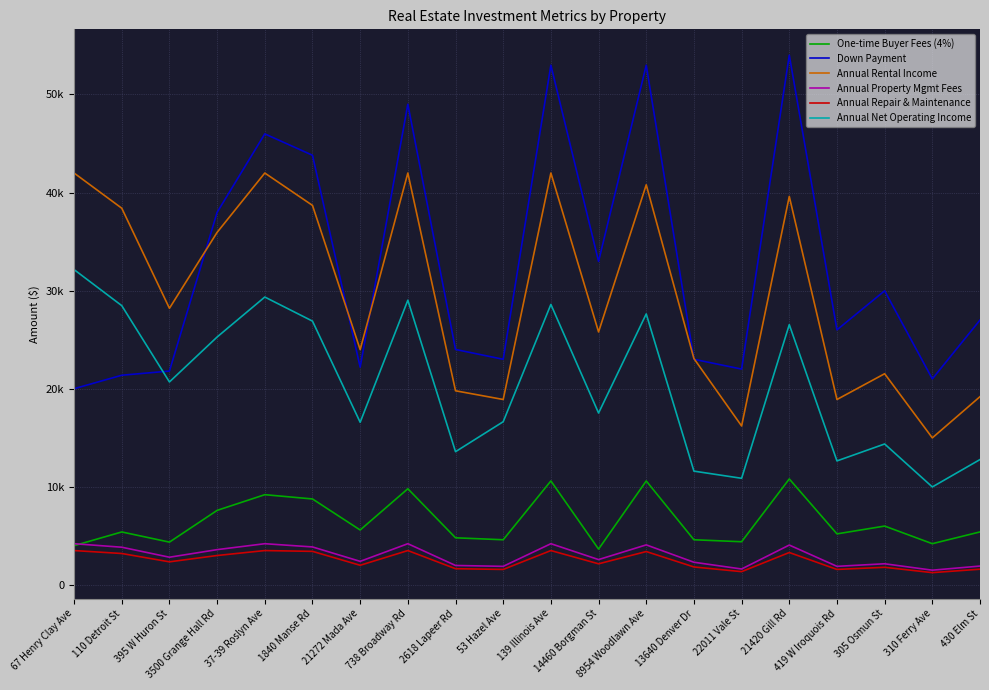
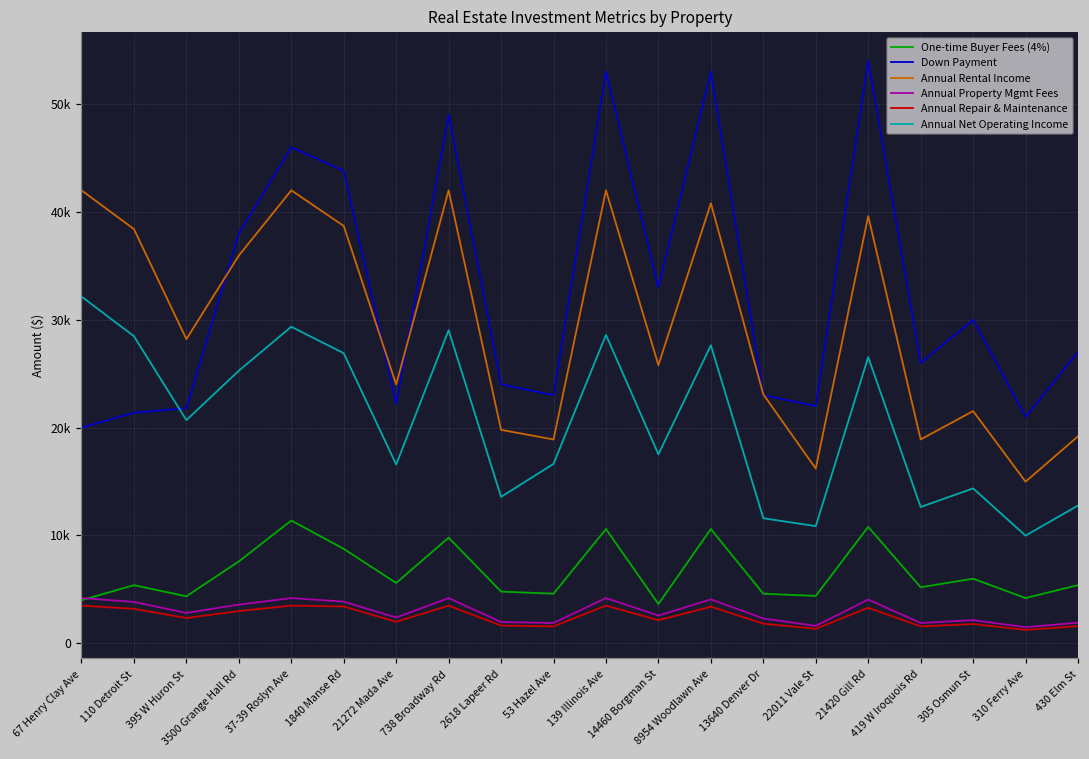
  {
    "One-time Buyer Fees (4%)": {
      "110 Detroit St": 5000,
      "395 W Huron St": 4000,
      "3500 Grange Hall Rd": 8000,
-     "37-39 Roslyn Ave": 9000,
+     "37-39 Roslyn Ave": 11000,
      "1840 Manse Rd": 9000,
      "21272 Mada Ave": 6000,
      "738 Broadway Rd": 10000,
      "2618 Lapeer Rd": 5000,
      "53 Hazel Ave": 5000,
      "139 Illinois Ave": 11000,
      "14460 Borgman St": 4000,
      "8954 Woodlawn Ave": 11000,
      "13640 Denver Dr": 5000,
      "22011 Vale St": 4000,
      "21420 Gill Rd": 11000,
      "419 W Iroquois Rd": 5000,
      "305 Osmun St": 6000,
      "310 Ferry Ave": 4000,
      "430 Elm St": 5000
    },
    "Down Payment": {
      "67 Henry Clay Ave": 20000,
      "110 Detroit St": 21000,
      "395 W Huron St": 22000,
      "3500 Grange Hall Rd": 38000,
      "37-39 Roslyn Ave": 46000,
      "1840 Manse Rd": 44000,
      "21272 Mada Ave": 22000,
      "738 Broadway Rd": 49000,
      "2618 Lapeer Rd": 24000,
      "53 Hazel Ave": 23000,
      "139 Illinois Ave": 53000,
      "14460 Borgman St": 33000,
      "8954 Woodlawn Ave": 53000,
      "22011 Vale St": 22000,
      "21420 Gill Rd": 54000,
      "419 W Iroquois Rd": 26000,
      "305 Osmun St": 30000,
      "310 Ferry Ave": 21000,
      "430 Elm St": 27000
    },
    "Annual Rental Income": {
      "67 Henry Clay Ave": 42000,
      "110 Detroit St": 38000,
      "395 W Huron St": 28000,
      "3500 Grange Hall Rd": 36000,
      "37-39 Roslyn Ave": 42000,
      "1840 Manse Rd": 39000,
      "21272 Mada Ave": 24000,
      "738 Broadway Rd": 42000,
      "2618 Lapeer Rd": 20000,
      "53 Hazel Ave": 19000,
      "139 Illinois Ave": 42000,
      "14460 Borgman St": 26000,
      "8954 Woodlawn Ave": 41000,
      "22011 Vale St": 16000,
      "21420 Gill Rd": 40000,
      "419 W Iroquois Rd": 19000,
      "305 Osmun St": 22000,
      "310 Ferry Ave": 15000,
      "430 Elm St": 19000
    },
    "Annual Property Mgmt Fees": {
      "110 Detroit St": 4000,
      "395 W Huron St": 3000,
      "3500 Grange Hall Rd": 4000,
      "37-39 Roslyn Ave": 4000,
      "1840 Manse Rd": 4000,
      "21272 Mada Ave": 2000,
      "738 Broadway Rd": 4000,
      "2618 Lapeer Rd": 2000,
      "53 Hazel Ave": 2000,
      "139 Illinois Ave": 4000,
      "14460 Borgman St": 3000,
      "8954 Woodlawn Ave": 4000,
      "13640 Denver Dr": 2000,
      "22011 Vale St": 2000,
      "21420 Gill Rd": 4000,
      "419 W Iroquois Rd": 2000,
      "305 Osmun St": 2000,
      "430 Elm St": 2000
    },
    "Annual Repair & Maintenance": {
      "67 Henry Clay Ave": 3000,
      "110 Detroit St": 3000,
      "395 W Huron St": 2000,
      "3500 Grange Hall Rd": 3000,
      "37-39 Roslyn Ave": 3000,
      "1840 Manse Rd": 3000,
      "21272 Mada Ave": 2000,
      "738 Broadway Rd": 3000,
      "2618 Lapeer Rd": 2000,
      "53 Hazel Ave": 2000,
      "139 Illinois Ave": 3000,
      "14460 Borgman St": 2000,
      "8954 Woodlawn Ave": 3000,
      "13640 Denver Dr": 2000,
      "22011 Vale St": 1000,
      "21420 Gill Rd": 3000,
      "419 W Iroquois Rd": 2000,
      "305 Osmun St": 2000,
      "430 Elm St": 2000
    },
    "Annual Net Operating Income": {
      "67 Henry Clay Ave": 32000,
      "110 Detroit St": 28000,
      "395 W Huron St": 21000,
      "3500 Grange Hall Rd": 25000,
      "37-39 Roslyn Ave": 29000,
      "1840 Manse Rd": 27000,
      "21272 Mada Ave": 17000,
      "738 Broadway Rd": 29000,
      "2618 Lapeer Rd": 14000,
      "53 Hazel Ave": 17000,
      "139 Illinois Ave": 29000,
      "14460 Borgman St": 18000,
      "8954 Woodlawn Ave": 28000,
      "13640 Denver Dr": 12000,
      "22011 Vale St": 11000,
      "21420 Gill Rd": 27000,
      "419 W Iroquois Rd": 13000,
      "305 Osmun St": 14000,
      "310 Ferry Ave": 10000,
      "430 Elm St": 13000
    }
  }
